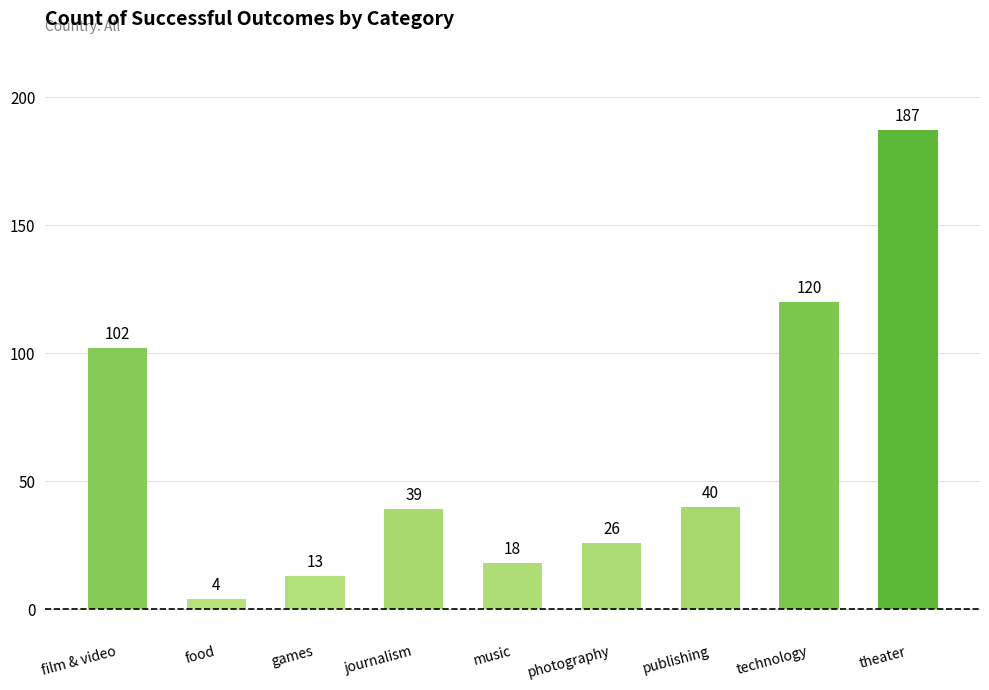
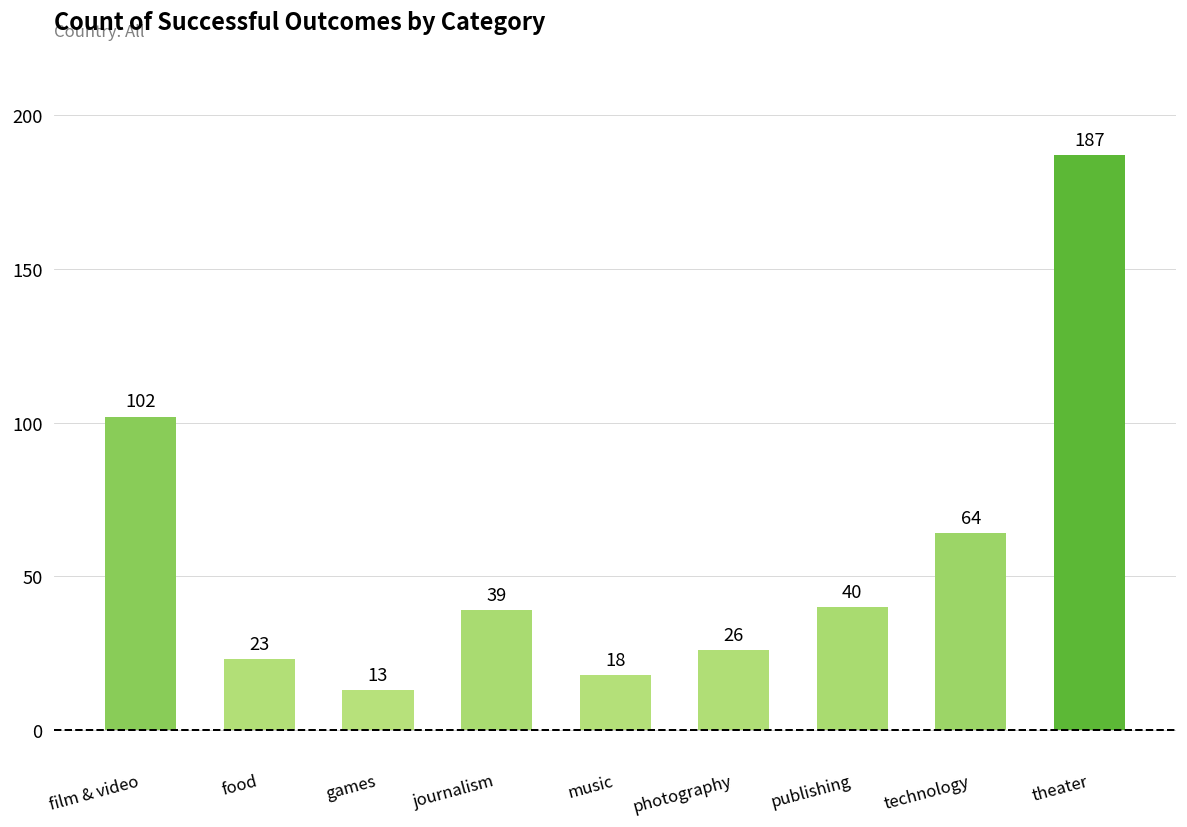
  {
    "film & video": 102,
-   "food": 4,
+   "food": 23,
    "games": 13,
    "journalism": 39,
    "music": 18,
    "photography": 26,
    "publishing": 40,
-   "technology": 120,
+   "technology": 64,
    "theater": 187
  }
